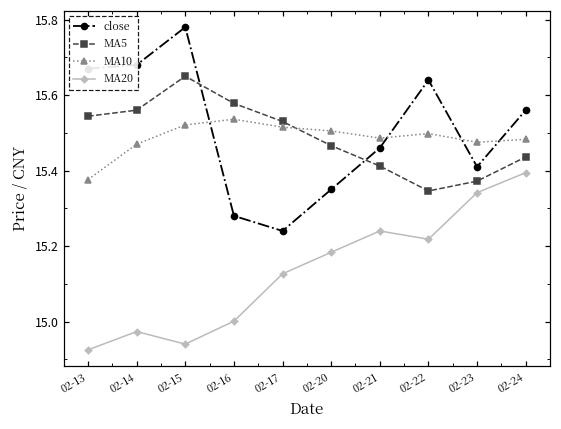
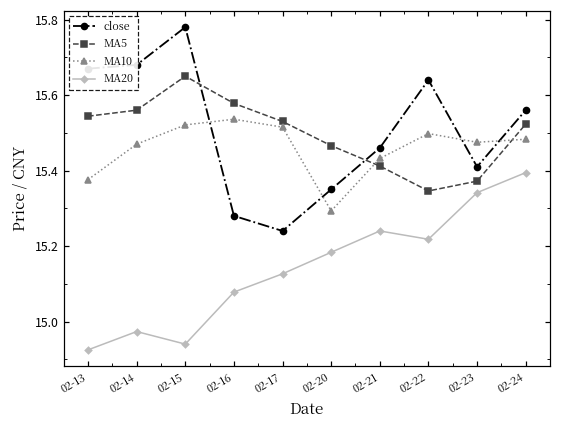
  {
    "close": {
      "02-15": 15.78,
      "02-16": 15.28,
      "02-17": 15.24,
      "02-20": 15.35,
      "02-21": 15.46,
      "02-22": 15.64,
      "02-23": 15.41,
      "02-24": 15.56
    },
    "MA5": {
      "02-13": 15.54,
      "02-14": 15.56,
      "02-15": 15.65,
      "02-16": 15.58,
      "02-17": 15.53,
      "02-20": 15.47,
      "02-21": 15.41,
      "02-22": 15.35,
      "02-23": 15.37,
-     "02-24": 15.44
+     "02-24": 15.52
    },
    "MA10": {
      "02-13": 15.38,
      "02-14": 15.47,
      "02-15": 15.52,
      "02-16": 15.54,
      "02-17": 15.52,
-     "02-20": 15.51,
-     "02-21": 15.49,
+     "02-20": 15.29,
+     "02-21": 15.43,
      "02-22": 15.50,
      "02-23": 15.48,
      "02-24": 15.48
    },
    "MA20": {
      "02-13": 14.93,
      "02-14": 14.97,
      "02-15": 14.94,
-     "02-16": 15.00,
+     "02-16": 15.08,
      "02-17": 15.13,
      "02-20": 15.18,
      "02-21": 15.24,
      "02-22": 15.22,
      "02-23": 15.34,
      "02-24": 15.39
    }
  }
